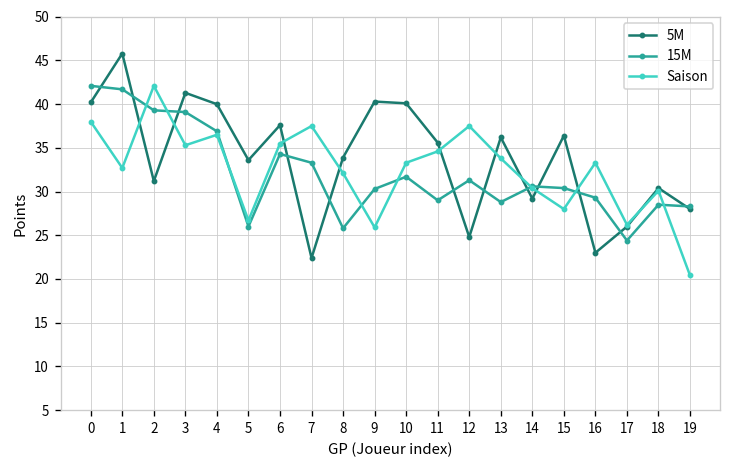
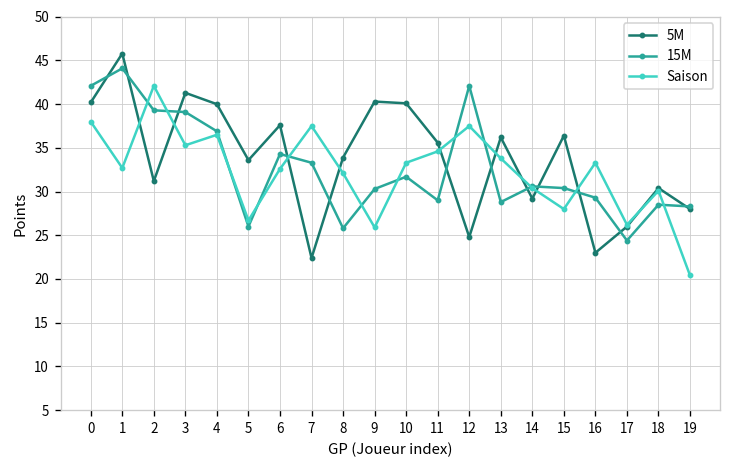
  {
    "5M": {
      "0": 40,
      "1": 46,
      "2": 31,
      "3": 41,
      "4": 40,
      "5": 34,
      "6": 38,
      "7": 22,
      "8": 34,
      "9": 40,
      "10": 40,
      "11": 36,
      "12": 25,
      "13": 36,
      "14": 29,
      "15": 36,
      "16": 23
    },
    "15M": {
      "0": 42,
-     "1": 42,
+     "1": 44,
      "2": 39,
      "3": 39,
      "4": 37,
      "5": 26,
      "6": 34,
      "7": 33,
      "8": 26,
      "9": 30,
      "10": 32,
      "11": 29,
-     "12": 31,
+     "12": 42,
      "13": 29,
      "15": 30,
      "16": 29,
      "17": 24,
      "18": 29
    },
    "Saison": {
      "0": 38,
      "1": 33,
      "2": 42,
      "3": 35,
      "4": 37,
      "5": 27,
-     "6": 36,
+     "6": 33,
      "7": 38,
      "8": 32,
      "9": 26,
      "10": 33,
      "11": 35,
      "12": 38,
      "13": 34,
      "15": 28,
      "16": 33,
      "19": 20
    }
  }
